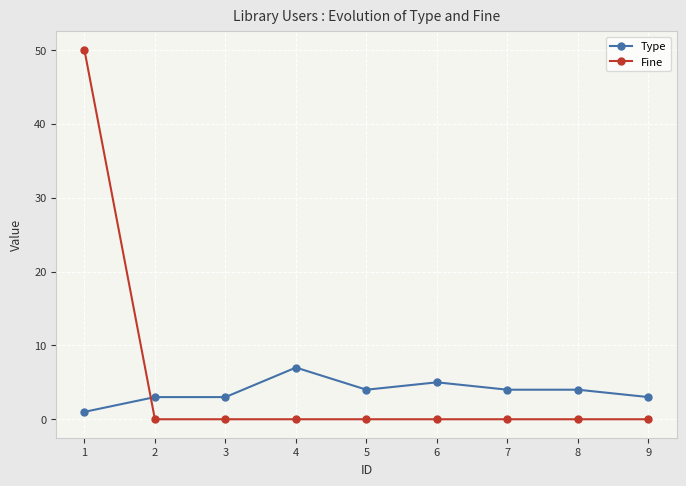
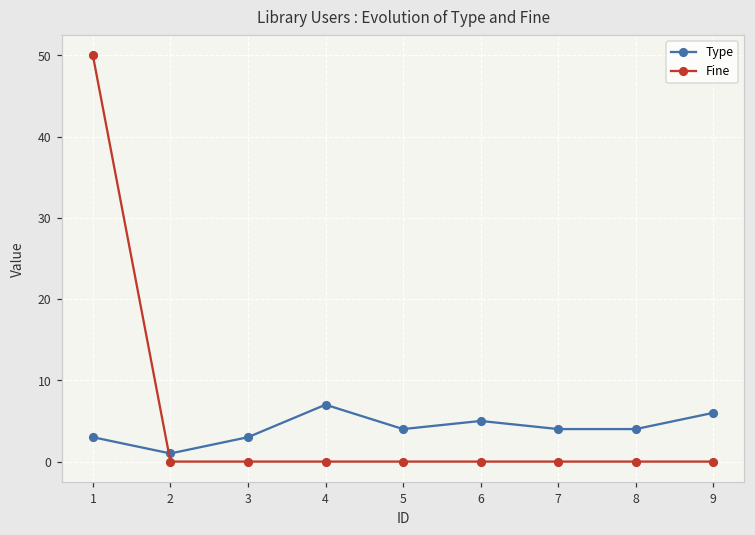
  {
    "Type": {
-     "1": 1,
-     "2": 3,
+     "1": 3,
+     "2": 1,
      "3": 3,
      "4": 7,
      "5": 4,
      "6": 5,
      "7": 4,
      "8": 4,
-     "9": 3
+     "9": 6
    },
    "Fine": {
      "1": 50,
      "2": 0,
      "3": 0,
      "4": 0,
      "5": 0,
      "6": 0,
      "7": 0,
      "8": 0,
      "9": 0
    }
  }
